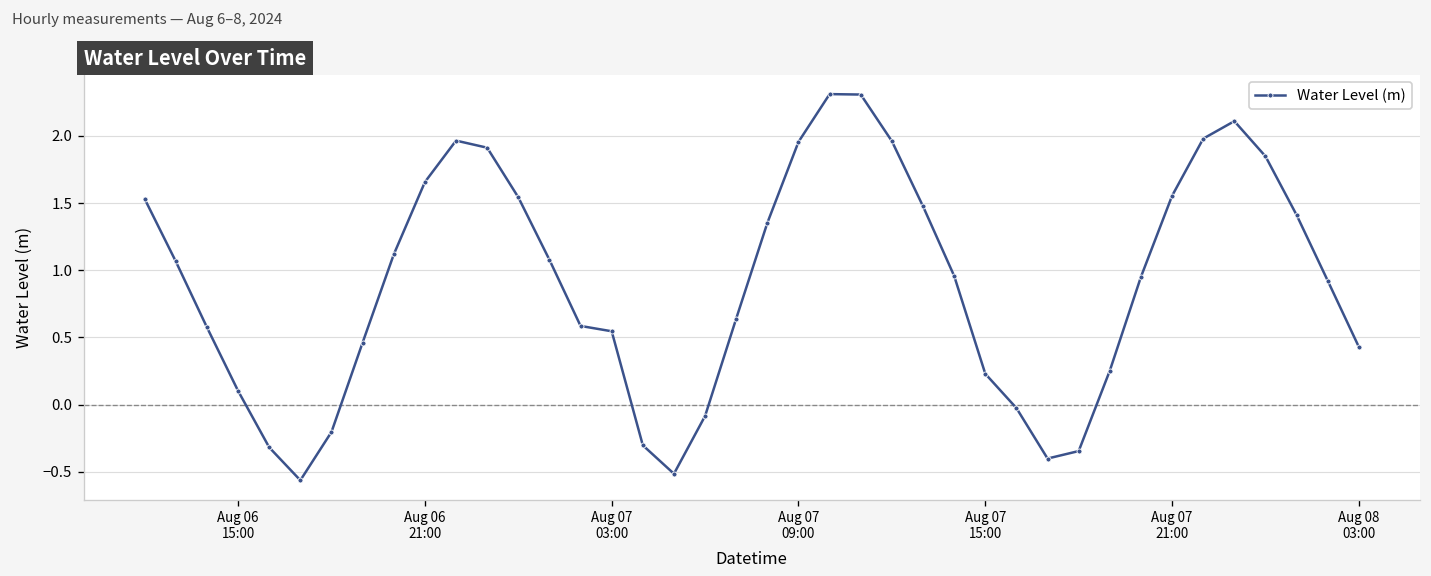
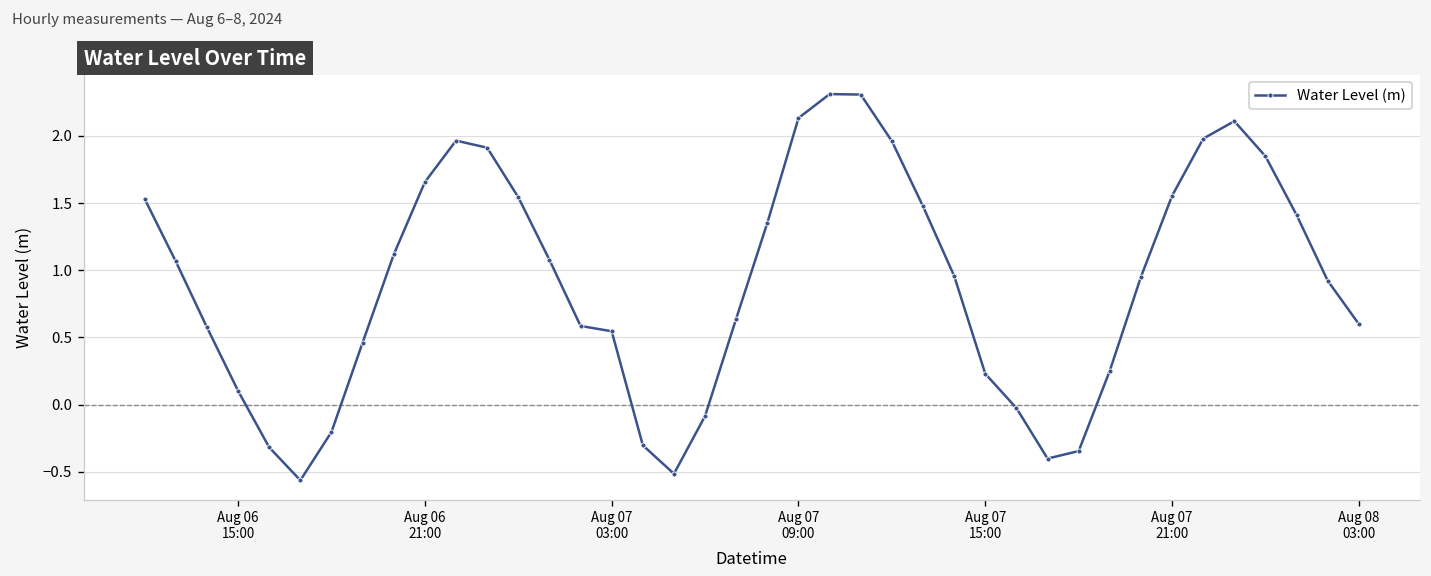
  {
    "Aug 06 15:00": 0.10,
    "Aug 06 21:00": 1.66,
    "Aug 07 03:00": 0.55,
-   "Aug 07 09:00": 1.96,
+   "Aug 07 09:00": 2.13,
    "Aug 07 15:00": 0.23,
    "Aug 07 21:00": 1.55,
-   "Aug 08 03:00": 0.43
+   "Aug 08 03:00": 0.60
  }
